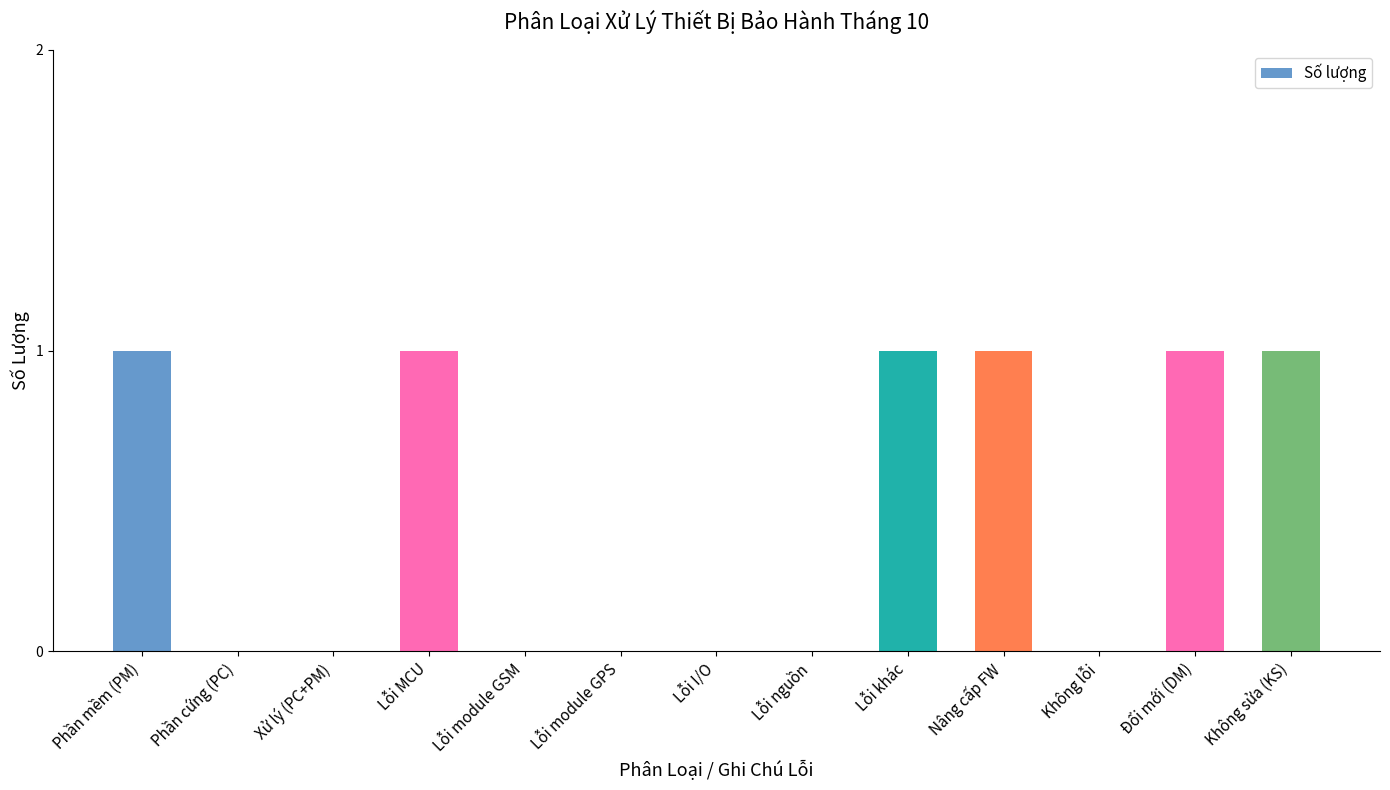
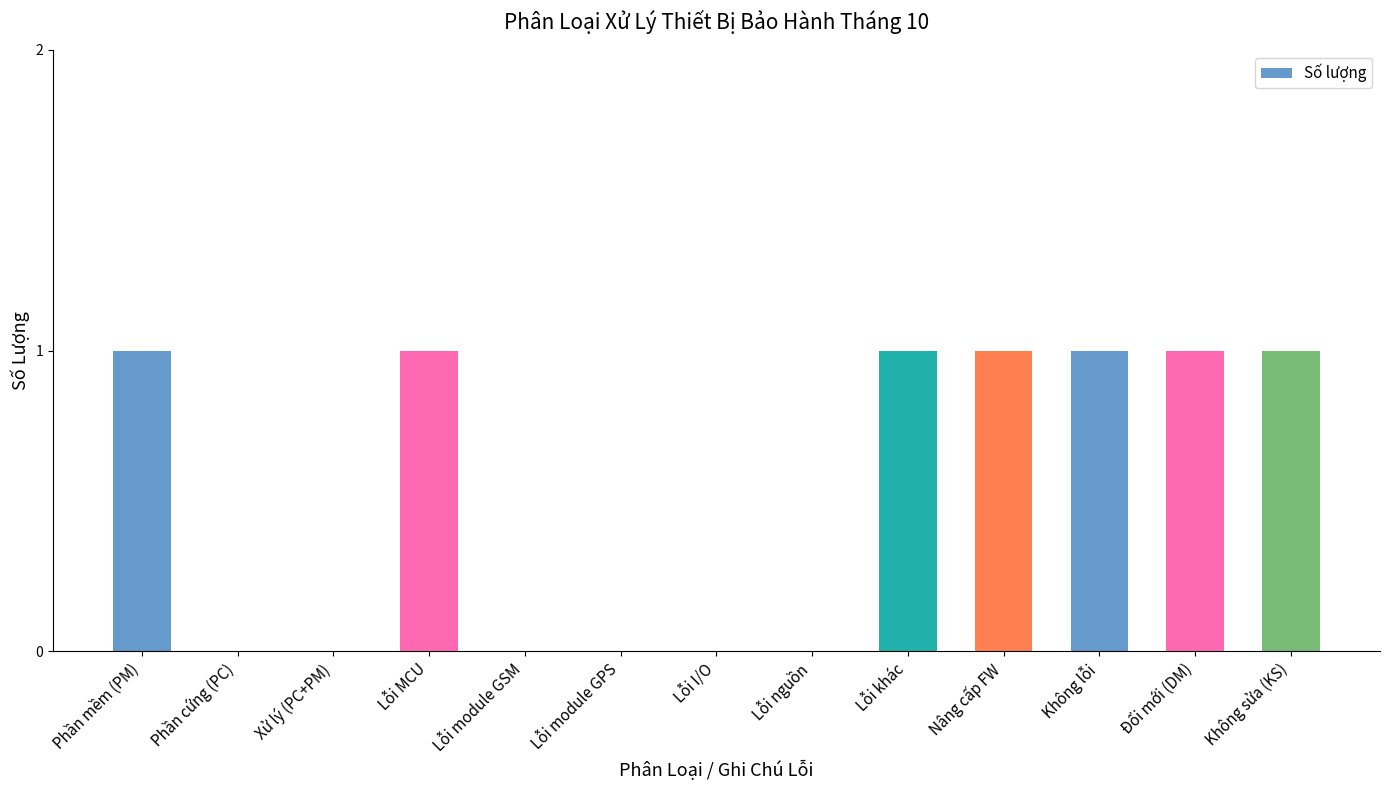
  {
    "Phần mềm (PM)": 1,
    "Phần cứng (PC)": 0,
    "Xử lý (PC+PM)": 0,
    "Lỗi MCU": 1,
    "Lỗi module GSM": 0,
    "Lỗi module GPS": 0,
    "Lỗi I/O": 0,
    "Lỗi nguồn": 0,
    "Lỗi khác": 1,
    "Nâng cấp FW": 1,
-   "Không lỗi": 0,
+   "Không lỗi": 1,
    "Đổi mới (DM)": 1,
    "Không sửa (KS)": 1
  }
